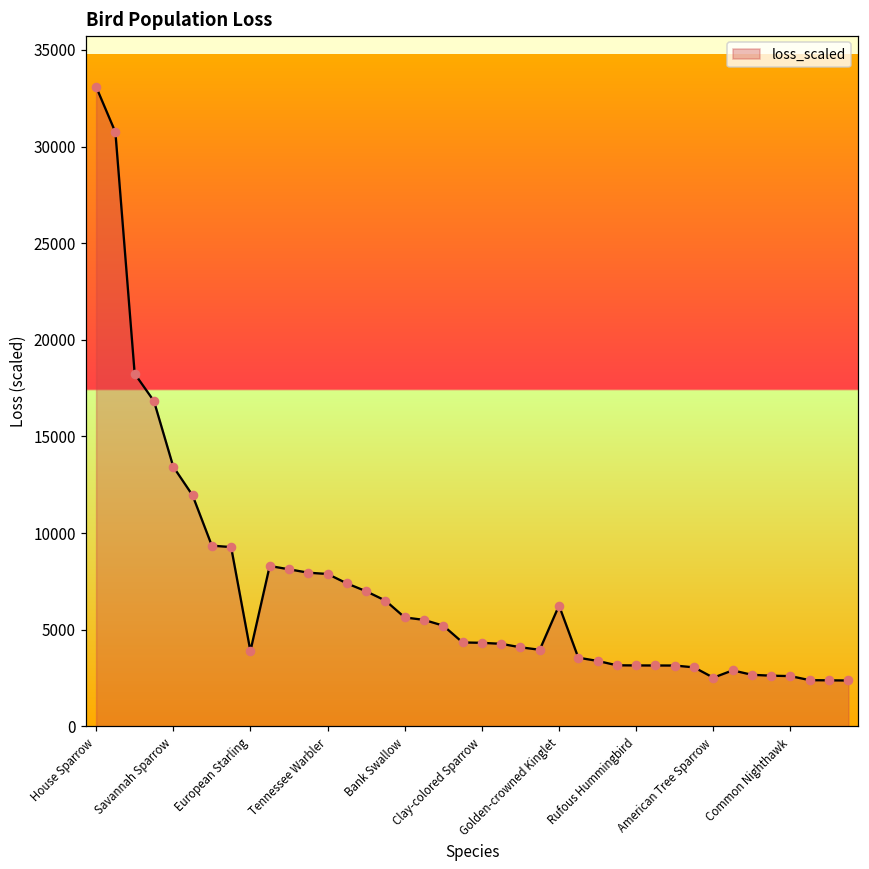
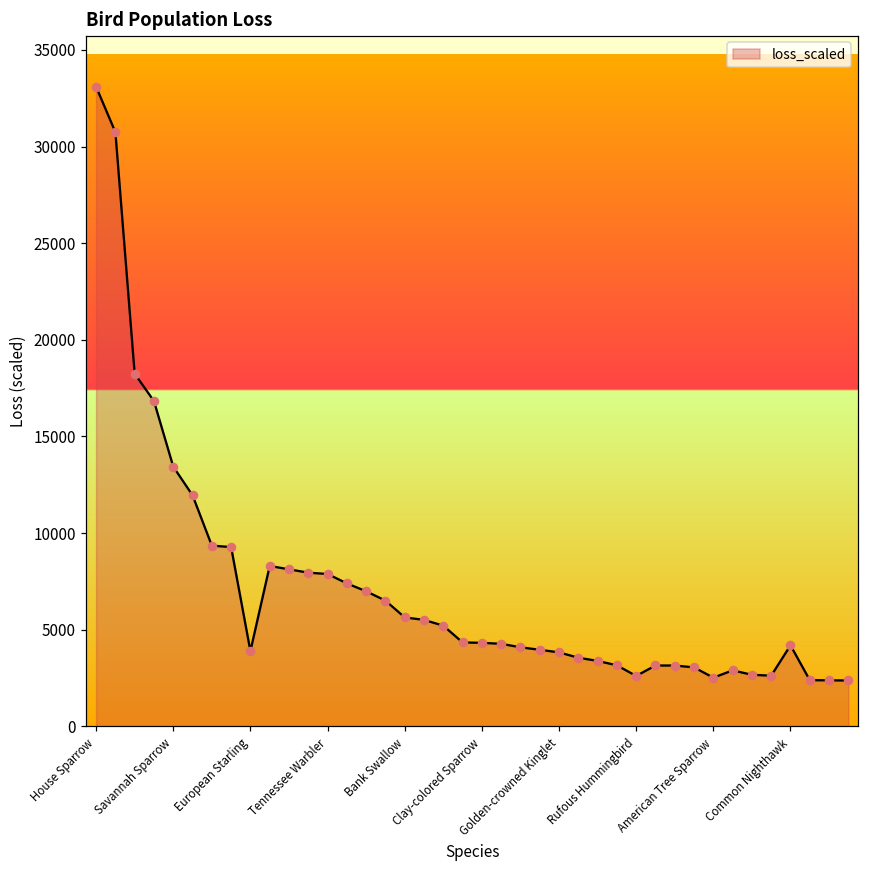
  {
    "House Sparrow": 33100,
    "Savannah Sparrow": 13400,
    "European Starling": 3900,
    "Tennessee Warbler": 7900,
    "Bank Swallow": 5600,
    "Clay-colored Sparrow": 4300,
-   "Golden-crowned Kinglet": 6300,
-   "Rufous Hummingbird": 3200,
+   "Golden-crowned Kinglet": 3800,
+   "Rufous Hummingbird": 2600,
    "American Tree Sparrow": 2500,
-   "Common Nighthawk": 2600
+   "Common Nighthawk": 4200
  }
